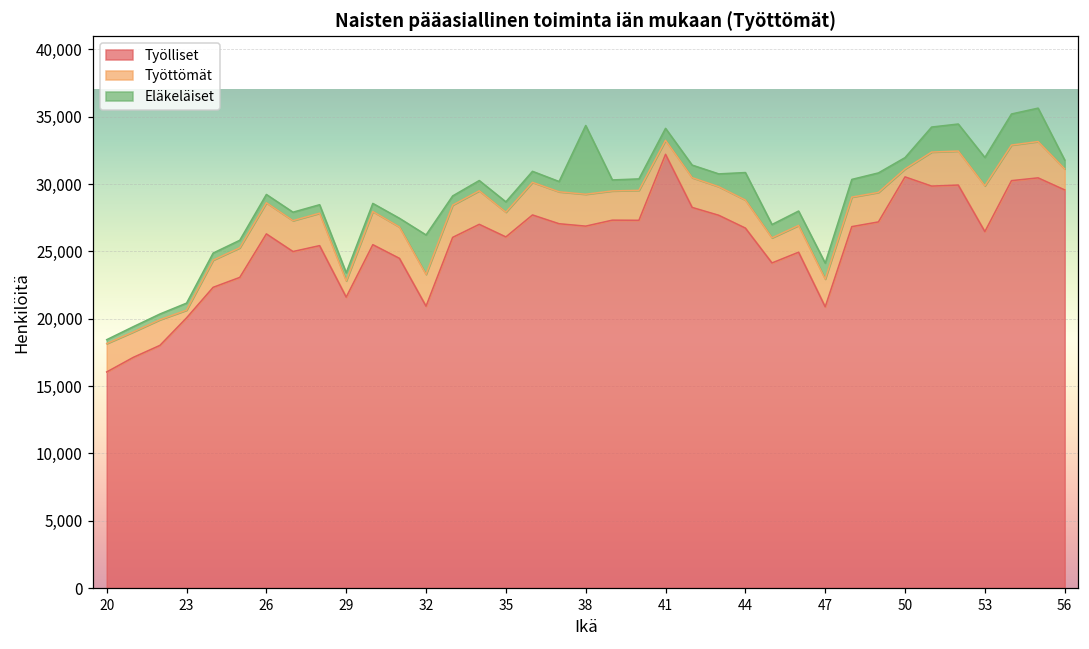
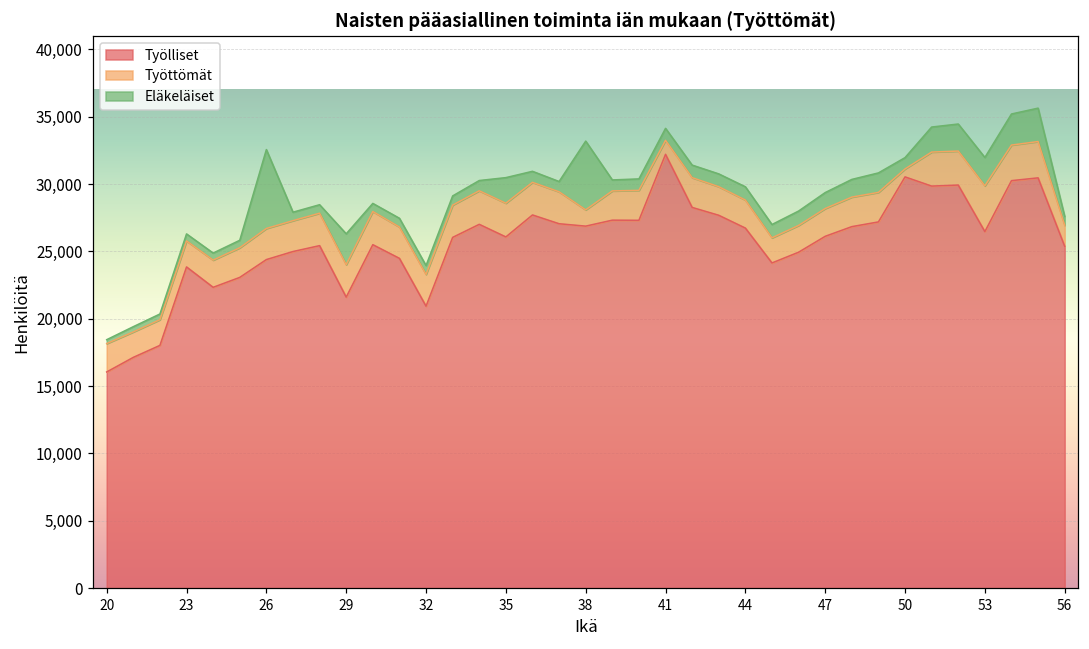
  {
    "Työlliset": {
      "20": "16,000",
-     "23": "20,100",
-     "26": "26,300",
+     "23": "23,800",
+     "26": "24,400",
      "29": "21,600",
      "32": "20,900",
      "35": "26,100",
      "38": "26,900",
      "41": "32,200",
      "44": "26,700",
-     "47": "20,900",
+     "47": "26,100",
      "50": "30,500",
      "53": "26,500",
-     "56": "29,600"
+     "56": "25,400"
    },
    "Työttömät": {
      "20": "2,100",
-     "23": "600",
+     "23": "1,900",
      "26": "2,300",
-     "29": "1,200",
+     "29": "2,400",
      "32": "2,400",
-     "35": "1,800",
-     "38": "2,400",
+     "35": "2,500",
+     "38": "1,200",
      "41": "1,000",
      "44": "2,100",
      "47": "2,100",
      "50": "600",
      "53": "3,400",
      "56": "1,600"
    },
    "Eläkeläiset": {
      "20": "300",
      "23": "500",
-     "26": "600",
-     "29": "600",
-     "32": "2,900",
-     "35": "800",
+     "26": "5,900",
+     "29": "2,300",
+     "32": "700",
+     "35": "1,900",
      "38": "5,100",
      "41": "900",
-     "44": "2,000",
+     "44": "1,000",
      "47": "1,200",
      "50": "800",
      "53": "2,100",
      "56": "700"
    }
  }
